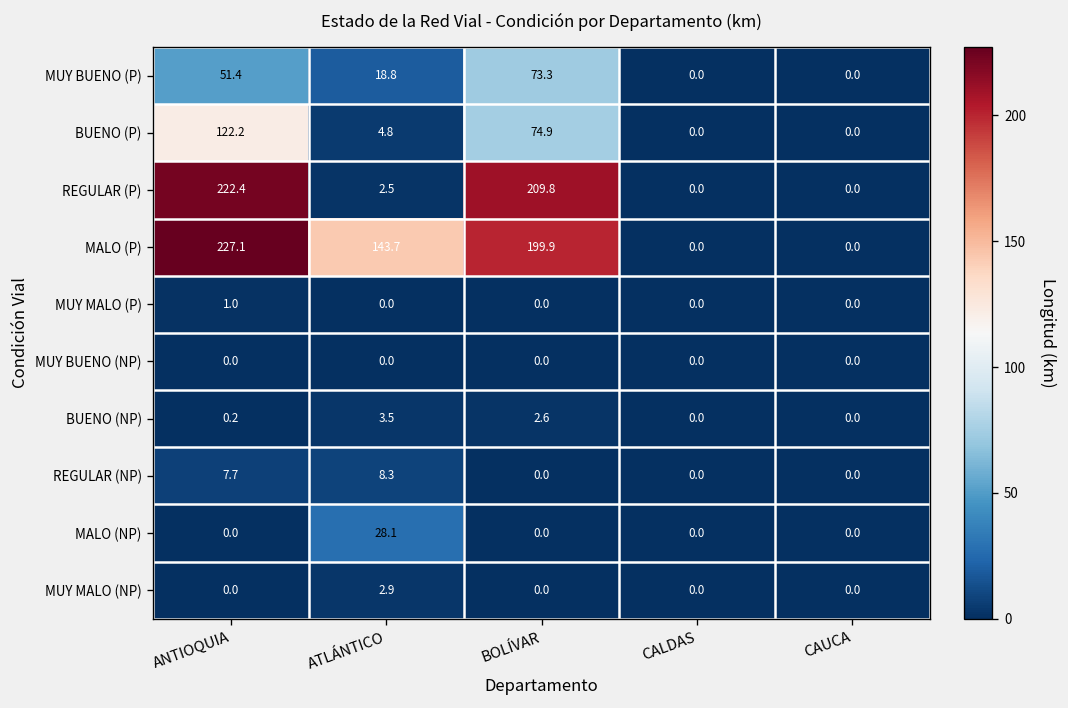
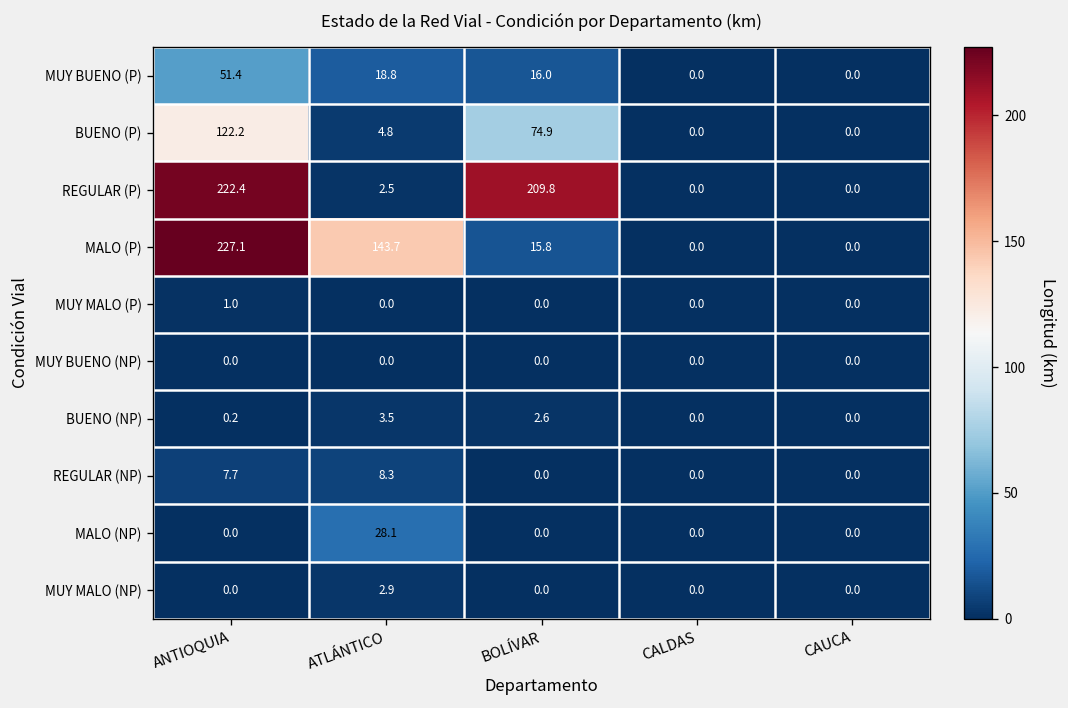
  {
    "MUY BUENO (P)": {
      "ANTIOQUIA": 51.4,
      "ATLÁNTICO": 18.8,
-     "BOLÍVAR": 73.3,
+     "BOLÍVAR": 16.0,
      "CALDAS": 0.0,
      "CAUCA": 0.0
    },
    "BUENO (P)": {
      "ANTIOQUIA": 122.2,
      "ATLÁNTICO": 4.8,
      "BOLÍVAR": 74.9,
      "CALDAS": 0.0,
      "CAUCA": 0.0
    },
    "REGULAR (P)": {
      "ANTIOQUIA": 222.4,
      "ATLÁNTICO": 2.5,
      "BOLÍVAR": 209.8,
      "CALDAS": 0.0,
      "CAUCA": 0.0
    },
    "MALO (P)": {
      "ANTIOQUIA": 227.1,
      "ATLÁNTICO": 143.7,
-     "BOLÍVAR": 199.9,
+     "BOLÍVAR": 15.8,
      "CALDAS": 0.0,
      "CAUCA": 0.0
    },
    "MUY MALO (P)": {
      "ANTIOQUIA": 1.0,
      "ATLÁNTICO": 0.0,
      "BOLÍVAR": 0.0,
      "CALDAS": 0.0,
      "CAUCA": 0.0
    },
    "MUY BUENO (NP)": {
      "ANTIOQUIA": 0.0,
      "ATLÁNTICO": 0.0,
      "BOLÍVAR": 0.0,
      "CALDAS": 0.0,
      "CAUCA": 0.0
    },
    "BUENO (NP)": {
      "ANTIOQUIA": 0.2,
      "ATLÁNTICO": 3.5,
      "BOLÍVAR": 2.6,
      "CALDAS": 0.0,
      "CAUCA": 0.0
    },
    "REGULAR (NP)": {
      "ANTIOQUIA": 7.7,
      "ATLÁNTICO": 8.3,
      "BOLÍVAR": 0.0,
      "CALDAS": 0.0,
      "CAUCA": 0.0
    },
    "MALO (NP)": {
      "ANTIOQUIA": 0.0,
      "ATLÁNTICO": 28.1,
      "BOLÍVAR": 0.0,
      "CALDAS": 0.0,
      "CAUCA": 0.0
    },
    "MUY MALO (NP)": {
      "ANTIOQUIA": 0.0,
      "ATLÁNTICO": 2.9,
      "BOLÍVAR": 0.0,
      "CALDAS": 0.0,
      "CAUCA": 0.0
    }
  }
